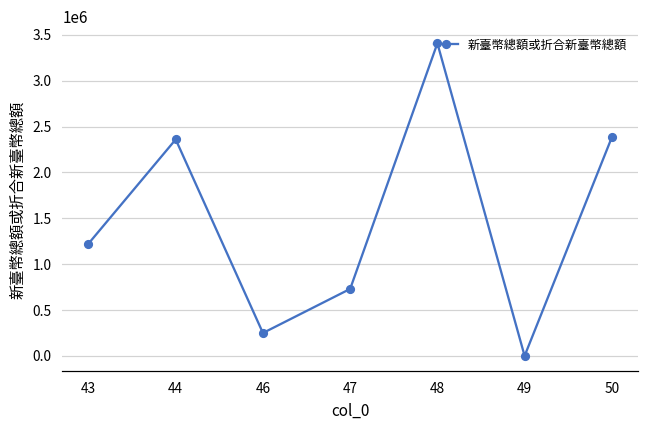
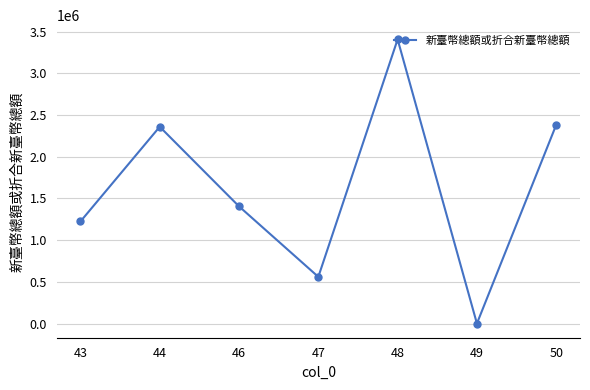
  {
    "43": 1200000,
    "44": 2400000,
-   "46": 200000,
-   "47": 700000,
+   "46": 1400000,
+   "47": 600000,
    "48": 3400000,
    "49": 0,
    "50": 2400000
  }
